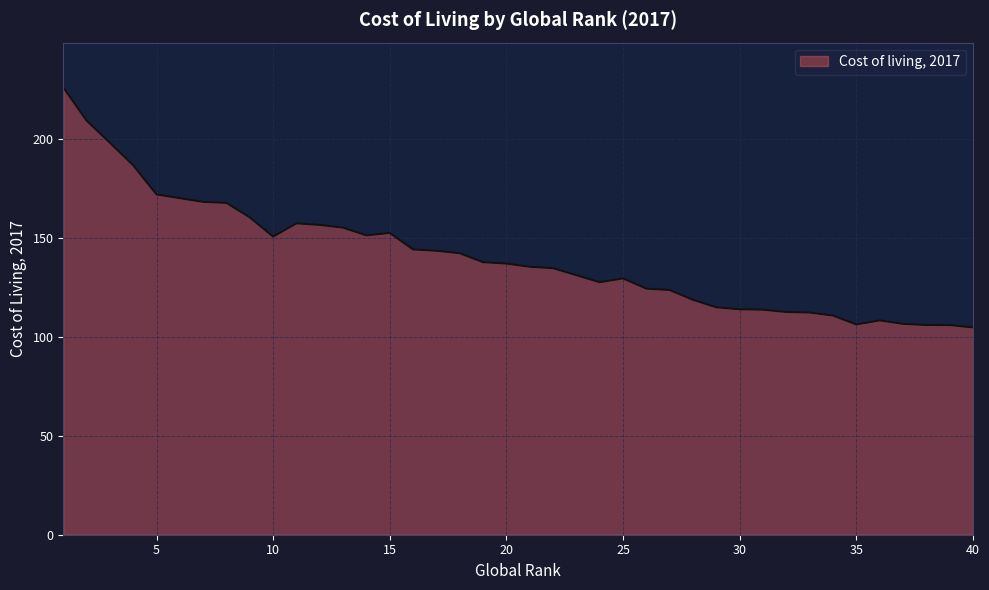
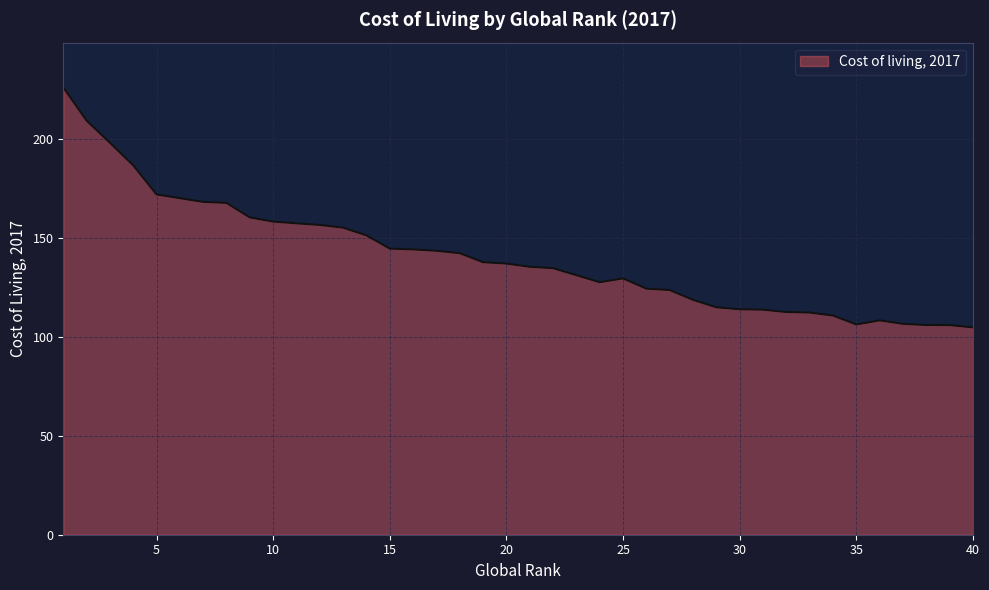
  {
    "5": 172,
-   "10": 151,
-   "15": 152,
+   "10": 158,
+   "15": 144,
    "20": 137,
    "25": 129,
    "30": 114,
    "35": 106,
    "40": 105
  }
